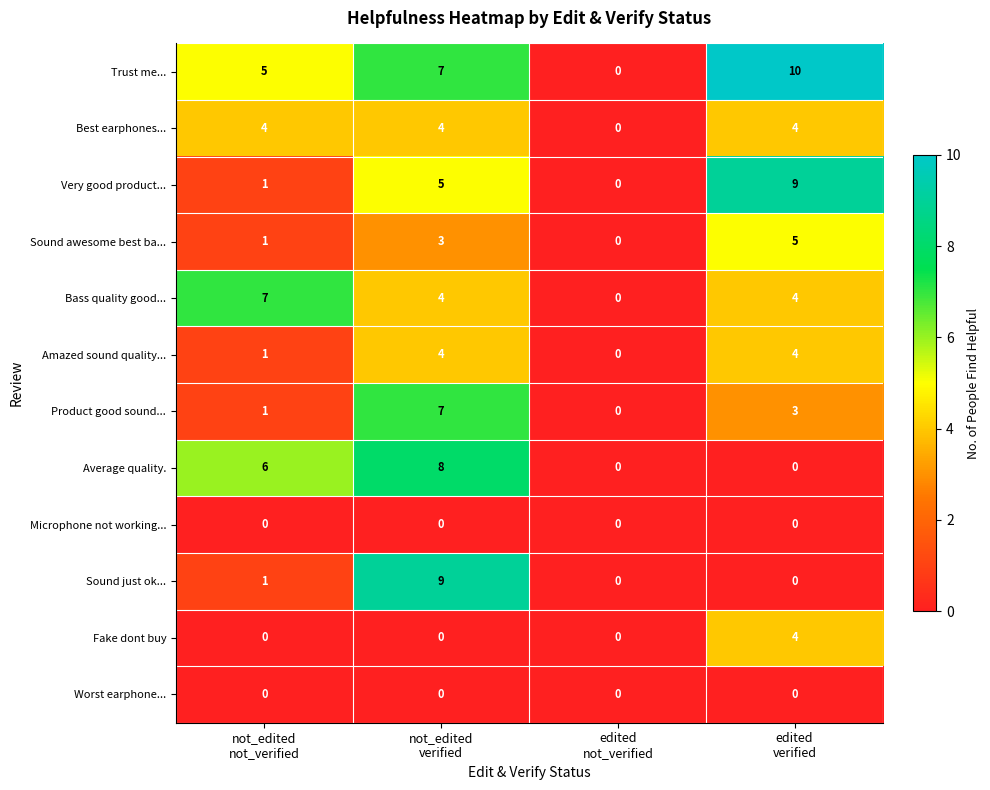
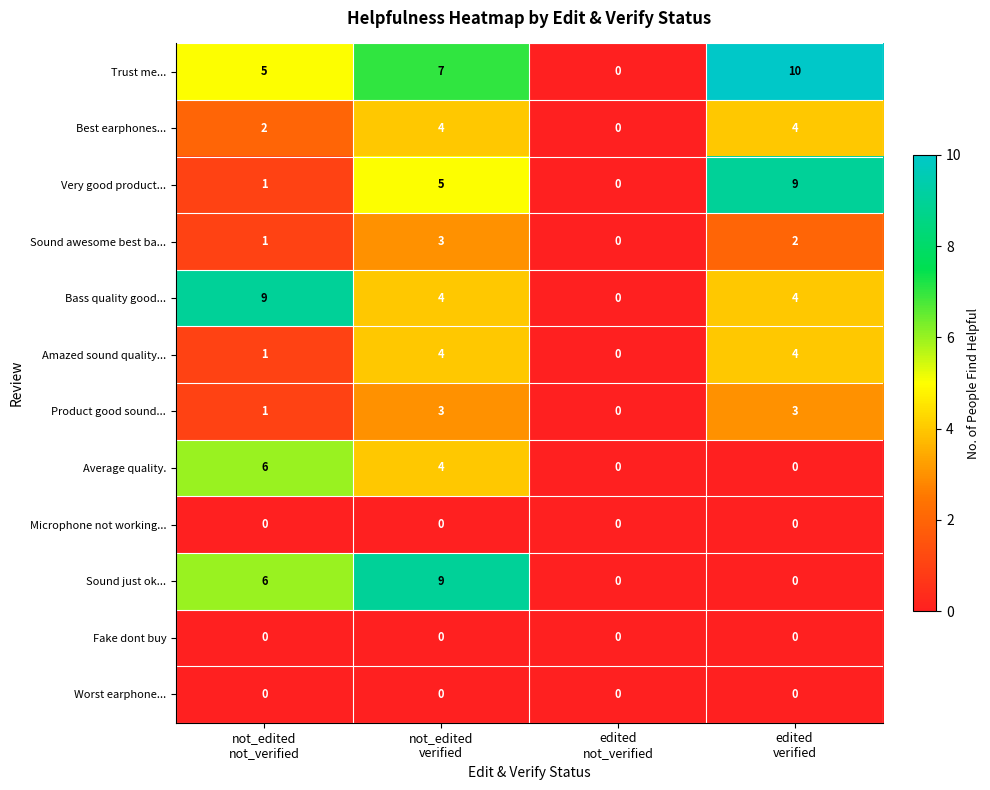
  {
    "Trust me...": {
      "not_edited not_verified": 5,
      "not_edited verified": 7,
      "edited not_verified": 0,
      "edited verified": 10
    },
    "Best earphones...": {
-     "not_edited not_verified": 4,
+     "not_edited not_verified": 2,
      "not_edited verified": 4,
      "edited not_verified": 0,
      "edited verified": 4
    },
    "Very good product...": {
      "not_edited not_verified": 1,
      "not_edited verified": 5,
      "edited not_verified": 0,
      "edited verified": 9
    },
    "Sound awesome best ba...": {
      "not_edited not_verified": 1,
      "not_edited verified": 3,
      "edited not_verified": 0,
-     "edited verified": 5
+     "edited verified": 2
    },
    "Bass quality good...": {
-     "not_edited not_verified": 7,
+     "not_edited not_verified": 9,
      "not_edited verified": 4,
      "edited not_verified": 0,
      "edited verified": 4
    },
    "Amazed sound quality...": {
      "not_edited not_verified": 1,
      "not_edited verified": 4,
      "edited not_verified": 0,
      "edited verified": 4
    },
    "Product good sound...": {
      "not_edited not_verified": 1,
-     "not_edited verified": 7,
+     "not_edited verified": 3,
      "edited not_verified": 0,
      "edited verified": 3
    },
    "Average quality.": {
      "not_edited not_verified": 6,
-     "not_edited verified": 8,
+     "not_edited verified": 4,
      "edited not_verified": 0,
      "edited verified": 0
    },
    "Microphone not working...": {
      "not_edited not_verified": 0,
      "not_edited verified": 0,
      "edited not_verified": 0,
      "edited verified": 0
    },
    "Sound just ok...": {
-     "not_edited not_verified": 1,
+     "not_edited not_verified": 6,
      "not_edited verified": 9,
      "edited not_verified": 0,
      "edited verified": 0
    },
    "Fake dont buy": {
      "not_edited not_verified": 0,
      "not_edited verified": 0,
      "edited not_verified": 0,
-     "edited verified": 4
+     "edited verified": 0
    },
    "Worst earphone...": {
      "not_edited not_verified": 0,
      "not_edited verified": 0,
      "edited not_verified": 0,
      "edited verified": 0
    }
  }
